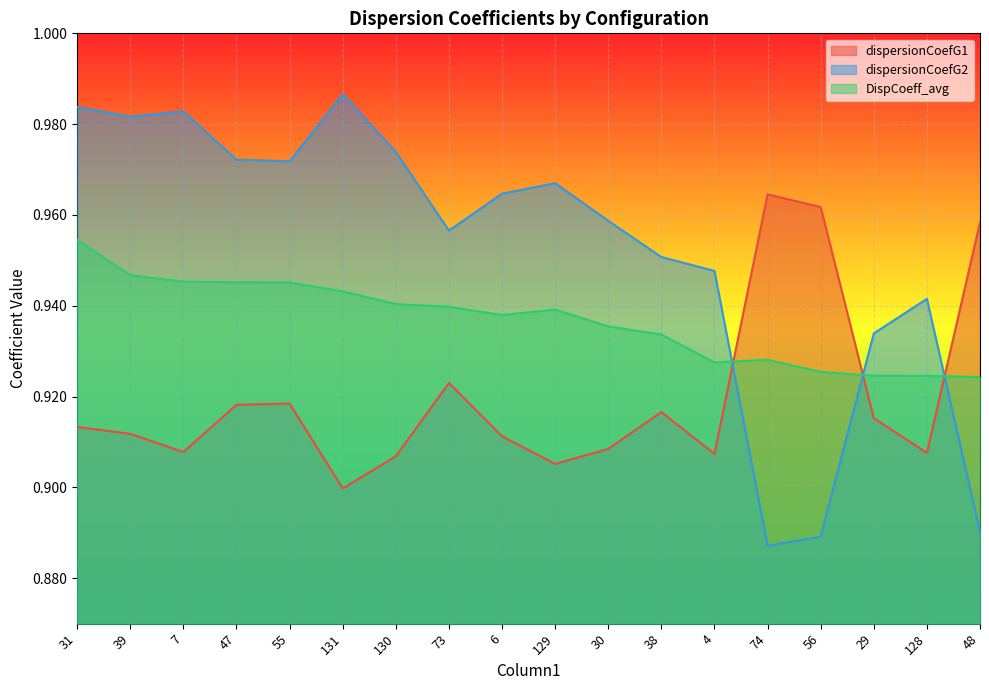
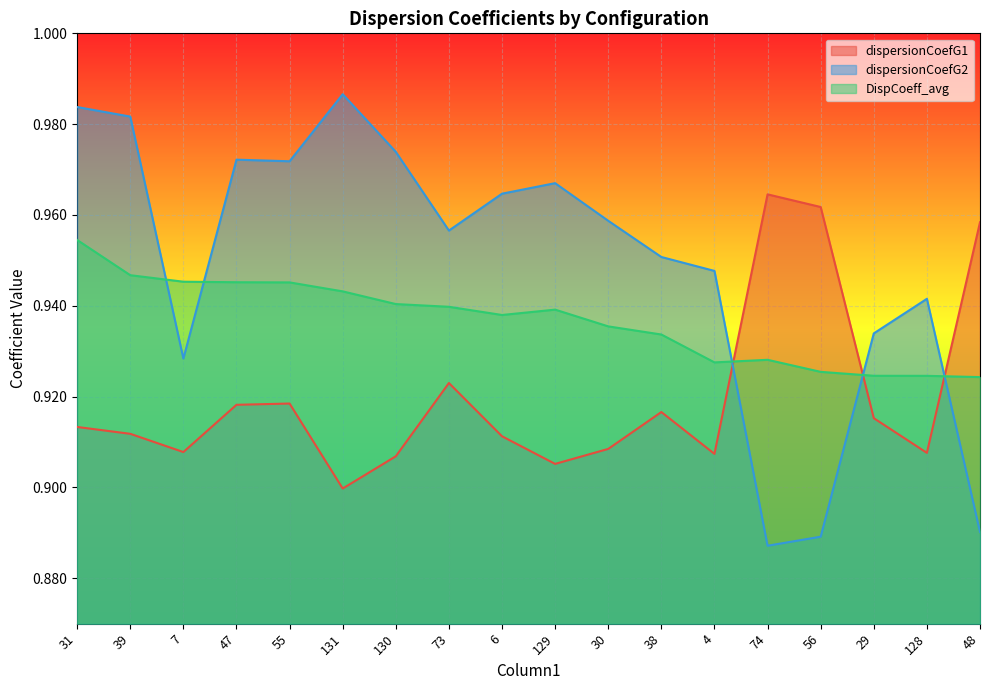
  {
    "dispersionCoefG1": {
      "31": 0.913,
      "39": 0.912,
      "7": 0.908,
      "47": 0.918,
      "55": 0.918,
      "131": 0.900,
      "130": 0.907,
      "73": 0.923,
      "6": 0.911,
      "129": 0.905,
      "30": 0.908,
      "38": 0.917,
      "4": 0.907,
      "74": 0.965,
      "56": 0.962,
      "29": 0.915,
      "128": 0.908,
      "48": 0.958
    },
    "dispersionCoefG2": {
      "31": 0.984,
      "39": 0.982,
-     "7": 0.983,
+     "7": 0.928,
      "47": 0.972,
      "55": 0.972,
      "131": 0.987,
      "130": 0.974,
      "73": 0.957,
      "6": 0.965,
      "129": 0.967,
      "30": 0.959,
      "38": 0.951,
      "4": 0.948,
      "74": 0.887,
      "56": 0.889,
      "29": 0.934,
      "128": 0.942,
      "48": 0.890
    },
    "DispCoeff_avg": {
      "31": 0.954,
      "39": 0.947,
      "7": 0.945,
      "47": 0.945,
      "55": 0.945,
      "131": 0.943,
      "130": 0.940,
      "73": 0.940,
      "6": 0.938,
      "129": 0.939,
      "30": 0.935,
      "38": 0.934,
      "4": 0.928,
      "74": 0.928,
      "56": 0.925,
      "29": 0.925,
      "128": 0.925,
      "48": 0.924
    }
  }
